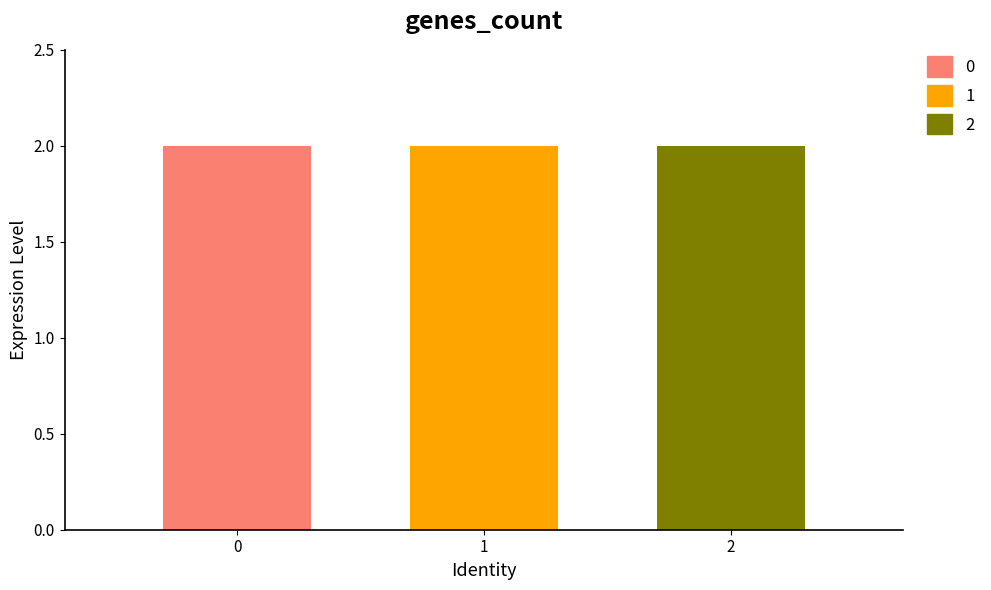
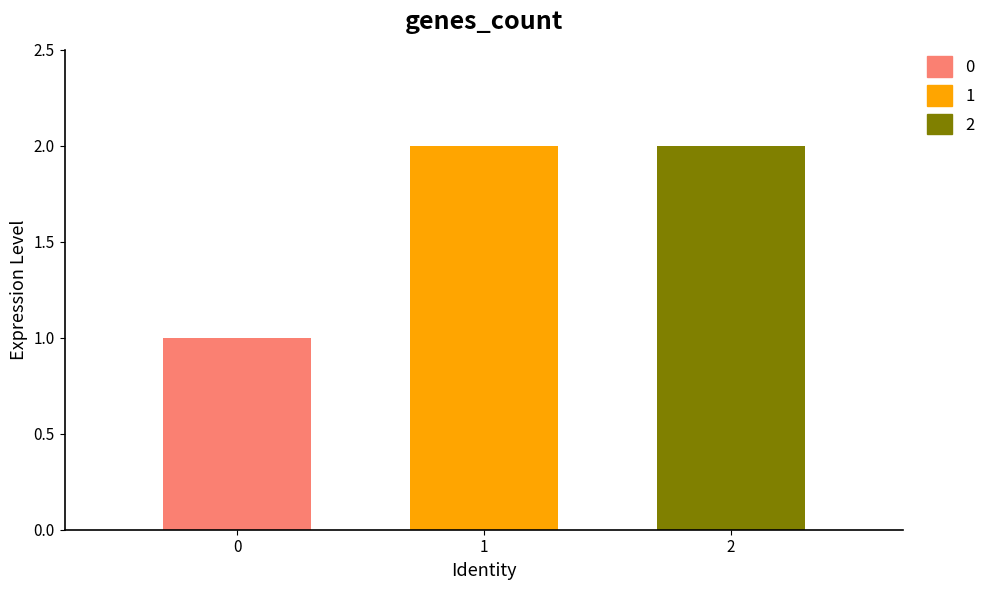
  {
-   "0": 2,
+   "0": 1,
    "1": 2,
    "2": 2
  }
